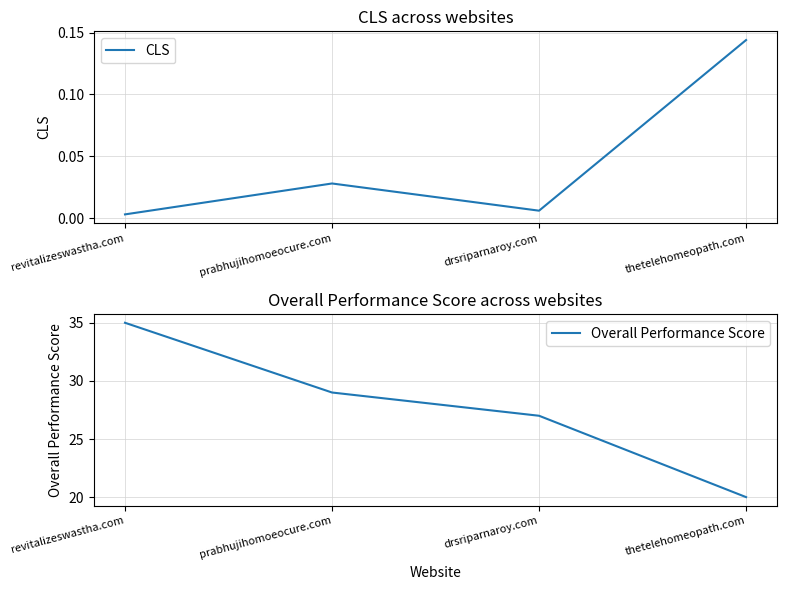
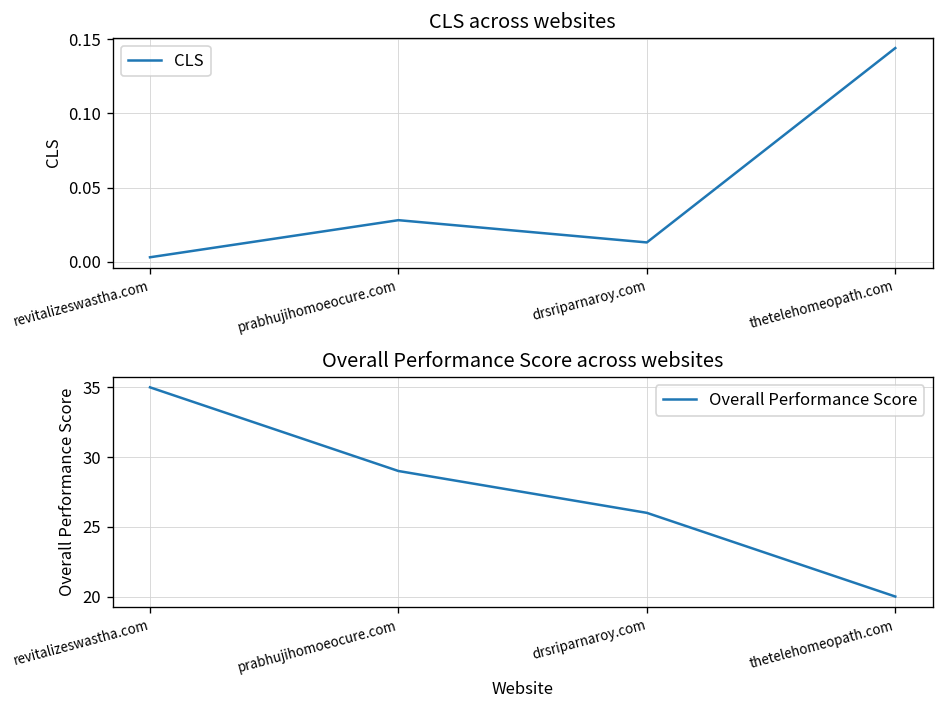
  {
    "CLS across websites": {
      "revitalizeswastha.com": 0.003,
      "prabhujihomoeocure.com": 0.028,
-     "drsriparnaroy.com": 0.006,
+     "drsriparnaroy.com": 0.013,
      "thetelehomeopath.com": 0.144
    },
    "Overall Performance Score across websites": {
      "revitalizeswastha.com": 35,
      "prabhujihomoeocure.com": 29,
-     "drsriparnaroy.com": 27,
+     "drsriparnaroy.com": 26,
      "thetelehomeopath.com": 20
    }
  }
